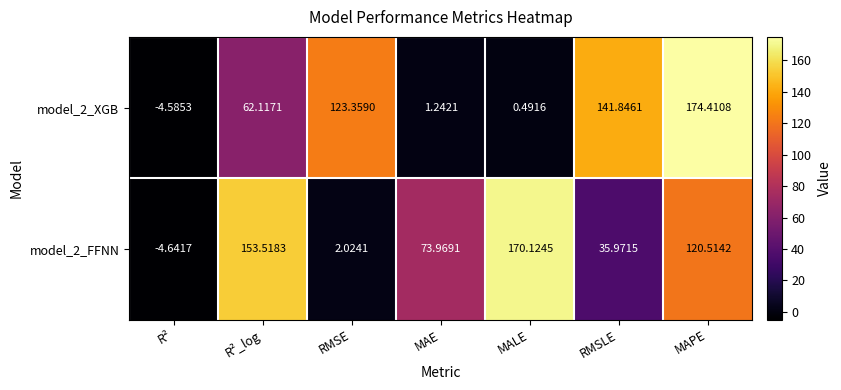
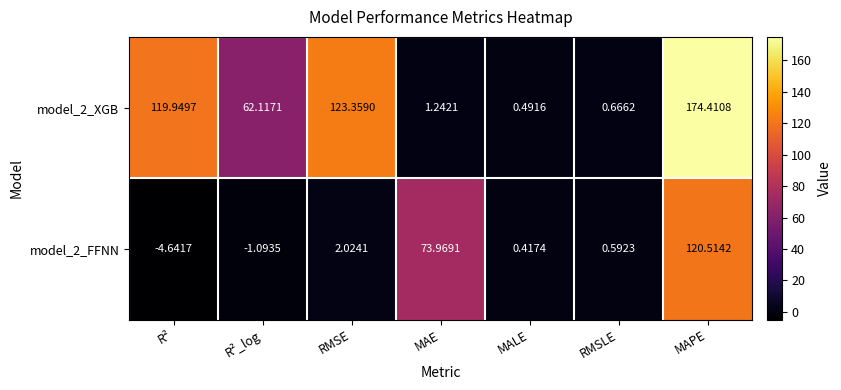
  {
    "model_2_XGB": {
-     "R²": -4.5853,
+     "R²": 119.9497,
      "R²_log": 62.1171,
      "RMSE": 123.3590,
      "MAE": 1.2421,
      "MALE": 0.4916,
-     "RMSLE": 141.8461,
+     "RMSLE": 0.6662,
      "MAPE": 174.4108
    },
    "model_2_FFNN": {
      "R²": -4.6417,
-     "R²_log": 153.5183,
+     "R²_log": -1.0935,
      "RMSE": 2.0241,
      "MAE": 73.9691,
-     "MALE": 170.1245,
-     "RMSLE": 35.9715,
+     "MALE": 0.4174,
+     "RMSLE": 0.5923,
      "MAPE": 120.5142
    }
  }
